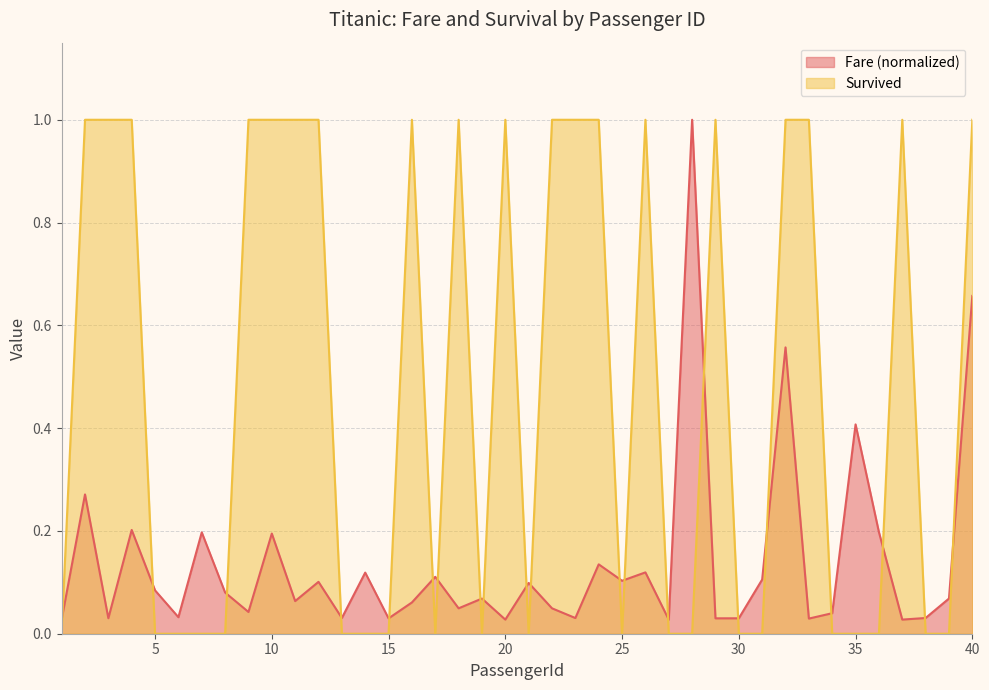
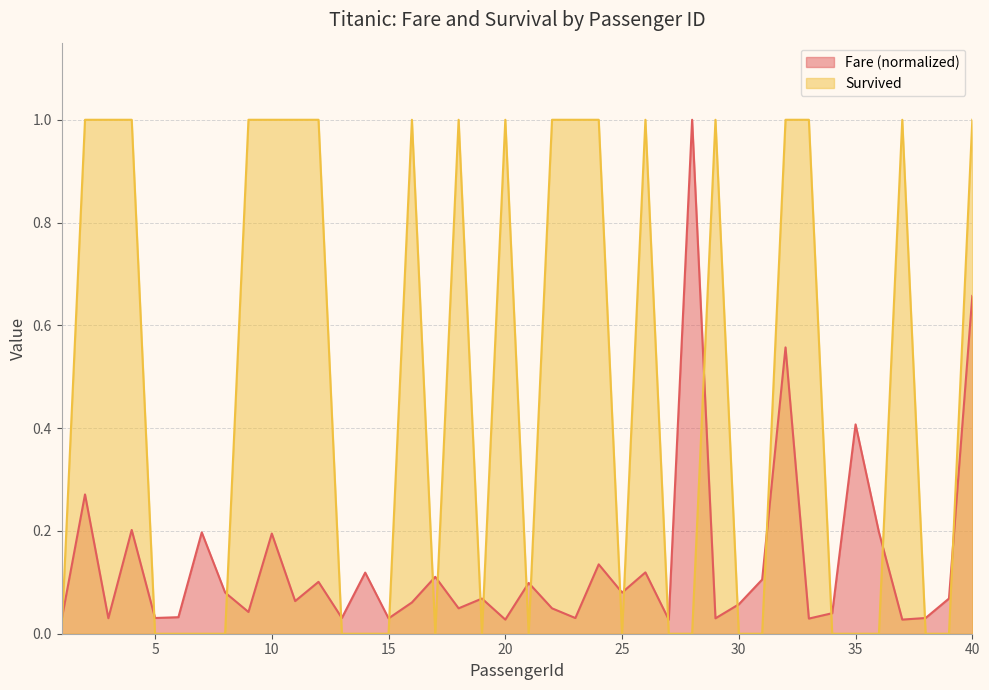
  {
    "Fare (normalized)": {
-     "5": 0.08,
+     "5": 0.03,
      "10": 0.19,
      "15": 0.03,
      "20": 0.03,
-     "25": 0.10,
-     "30": 0.03,
+     "25": 0.08,
+     "30": 0.06,
      "35": 0.41,
      "40": 0.66
    },
    "Survived": {
      "5": 0.00,
      "10": 1.00,
      "15": 0.00,
      "20": 1.00,
      "25": 0.00,
      "30": 0.00,
      "35": 0.00,
      "40": 1.00
    }
  }
